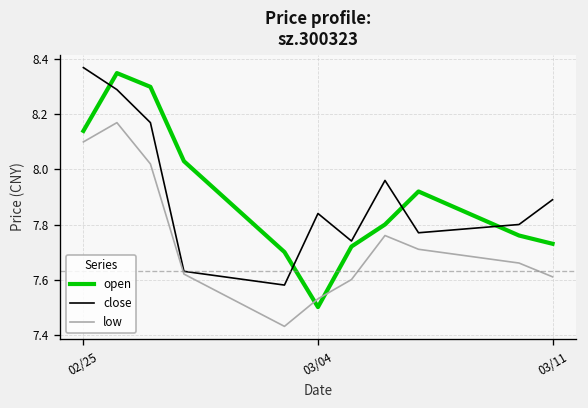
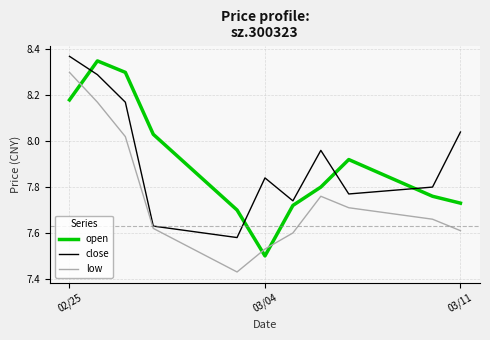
  {
    "open": {
-     "02/25": 8.14,
+     "02/25": 8.18,
      "03/04": 7.50,
      "03/11": 7.73
    },
    "close": {
      "02/25": 8.37,
      "03/04": 7.84,
-     "03/11": 7.89
+     "03/11": 8.04
    },
    "low": {
-     "02/25": 8.1,
+     "02/25": 8.3,
      "03/04": 7.53,
      "03/11": 7.6
    }
  }
